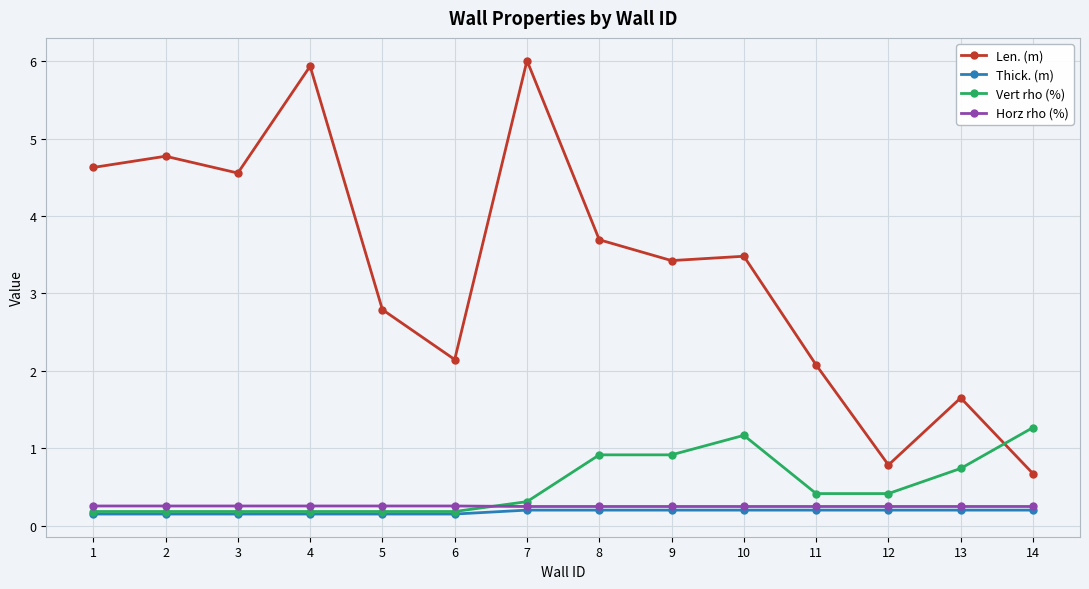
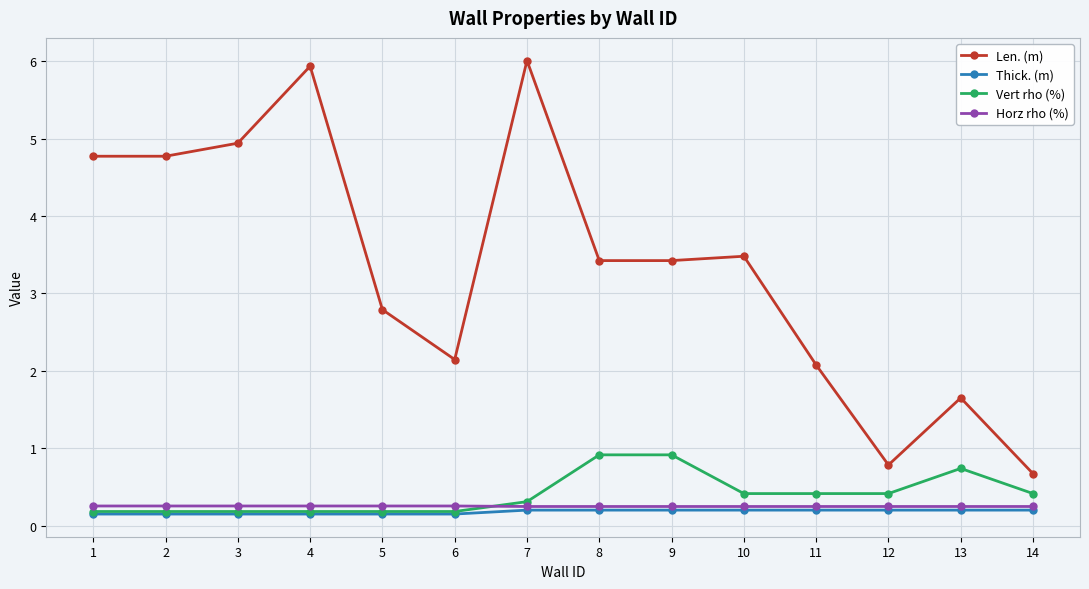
  {
    "Len. (m)": {
-     "1": 4.6,
+     "1": 4.8,
      "2": 4.8,
-     "3": 4.6,
+     "3": 4.9,
      "4": 5.9,
      "5": 2.8,
      "6": 2.1,
      "7": 6.0,
-     "8": 3.7,
+     "8": 3.4,
      "9": 3.4,
      "10": 3.5,
      "11": 2.1,
      "12": 0.8,
      "13": 1.7,
      "14": 0.7
    },
    "Thick. (m)": {
      "7": 0.2,
      "8": 0.2,
      "9": 0.2,
      "10": 0.2,
      "11": 0.2,
      "12": 0.2,
      "13": 0.2,
      "14": 0.2
    },
    "Vert rho (%)": {
      "7": 0.3,
      "8": 0.9,
      "9": 0.9,
-     "10": 1.2,
+     "10": 0.4,
      "11": 0.4,
      "12": 0.4,
      "13": 0.7,
-     "14": 1.3
+     "14": 0.4
    },
    "Horz rho (%)": {
      "1": 0.3,
      "2": 0.3,
      "3": 0.3,
      "4": 0.3,
      "5": 0.3,
      "6": 0.3,
      "7": 0.3,
      "8": 0.3,
      "9": 0.3,
      "10": 0.3,
      "11": 0.3,
      "12": 0.3,
      "13": 0.3,
      "14": 0.3
    }
  }
